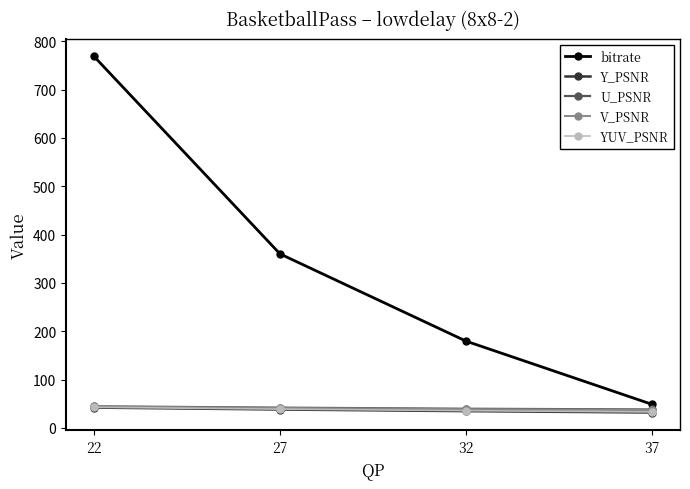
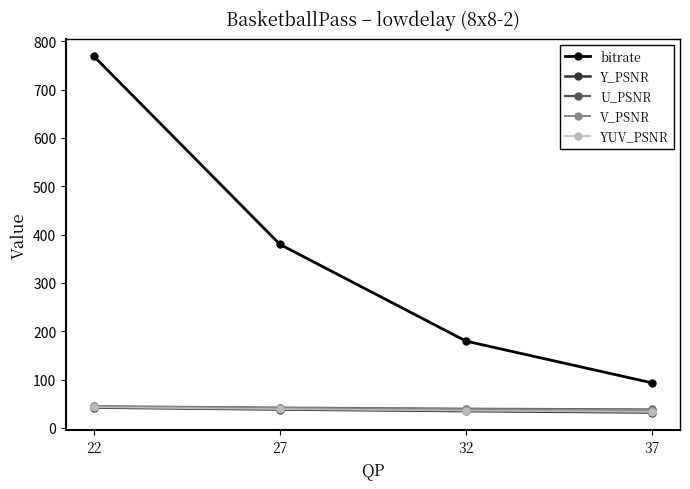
  {
    "bitrate": {
      "22": 770,
-     "27": 360,
+     "27": 380,
      "32": 180,
-     "37": 50
+     "37": 90
    }
  }
